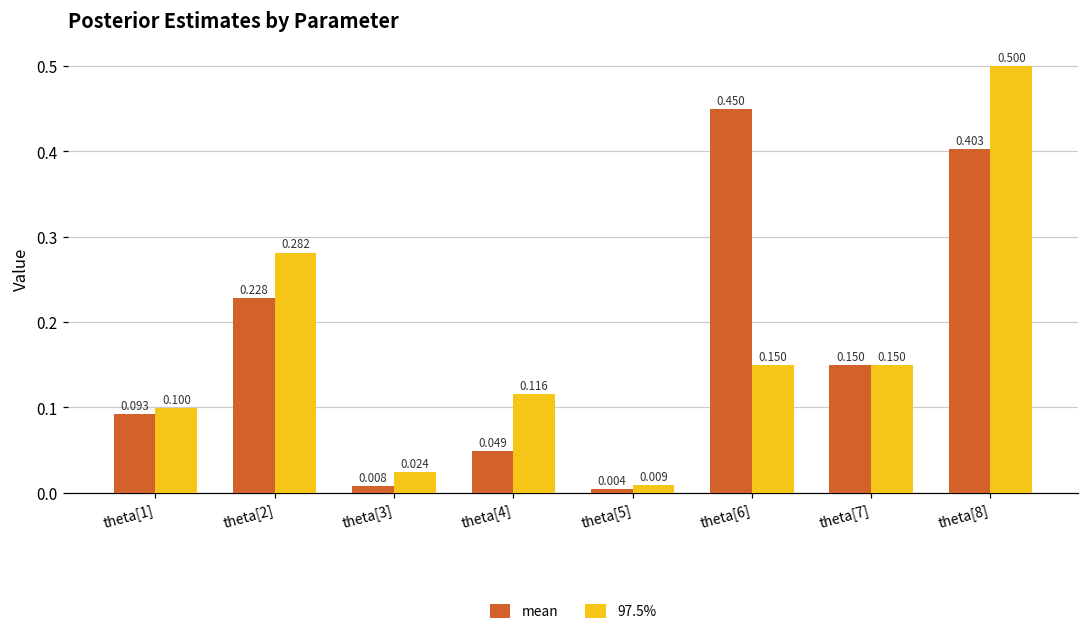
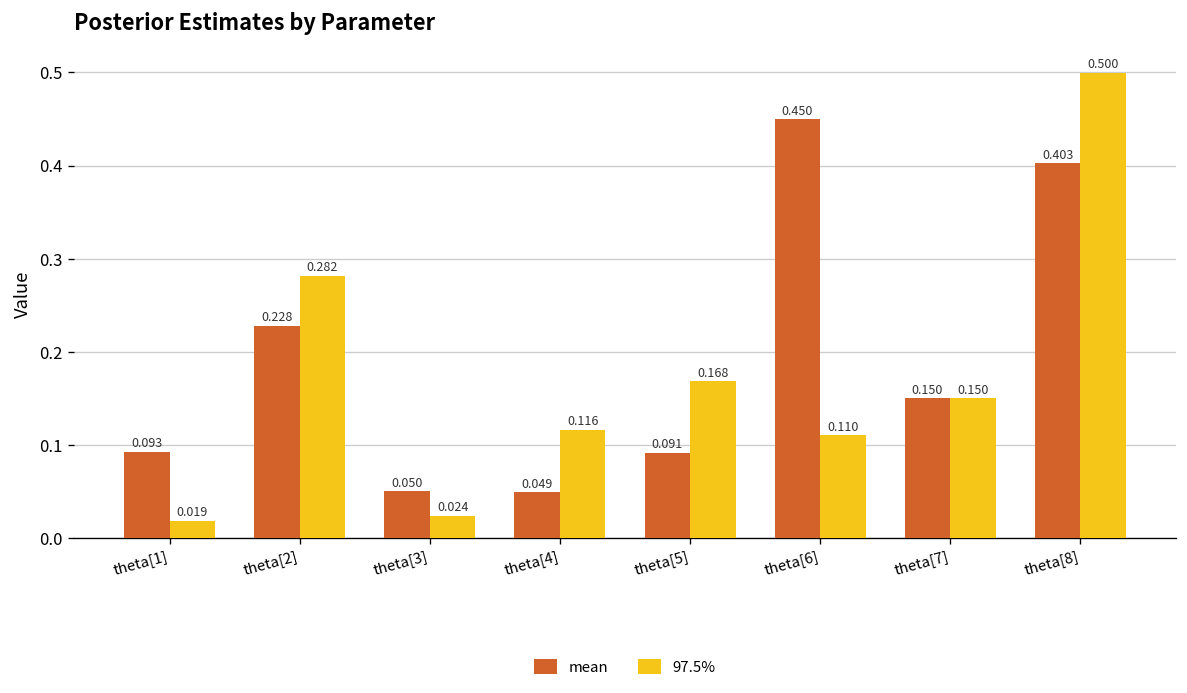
  {
    "mean": {
      "theta[1]": 0.093,
      "theta[2]": 0.228,
-     "theta[3]": 0.008,
+     "theta[3]": 0.050,
      "theta[4]": 0.049,
-     "theta[5]": 0.004,
+     "theta[5]": 0.091,
      "theta[6]": 0.450,
      "theta[7]": 0.150,
      "theta[8]": 0.403
    },
    "97.5%": {
-     "theta[1]": 0.100,
+     "theta[1]": 0.019,
      "theta[2]": 0.282,
      "theta[3]": 0.024,
      "theta[4]": 0.116,
-     "theta[5]": 0.009,
-     "theta[6]": 0.150,
+     "theta[5]": 0.168,
+     "theta[6]": 0.110,
      "theta[7]": 0.150,
      "theta[8]": 0.500
    }
  }
